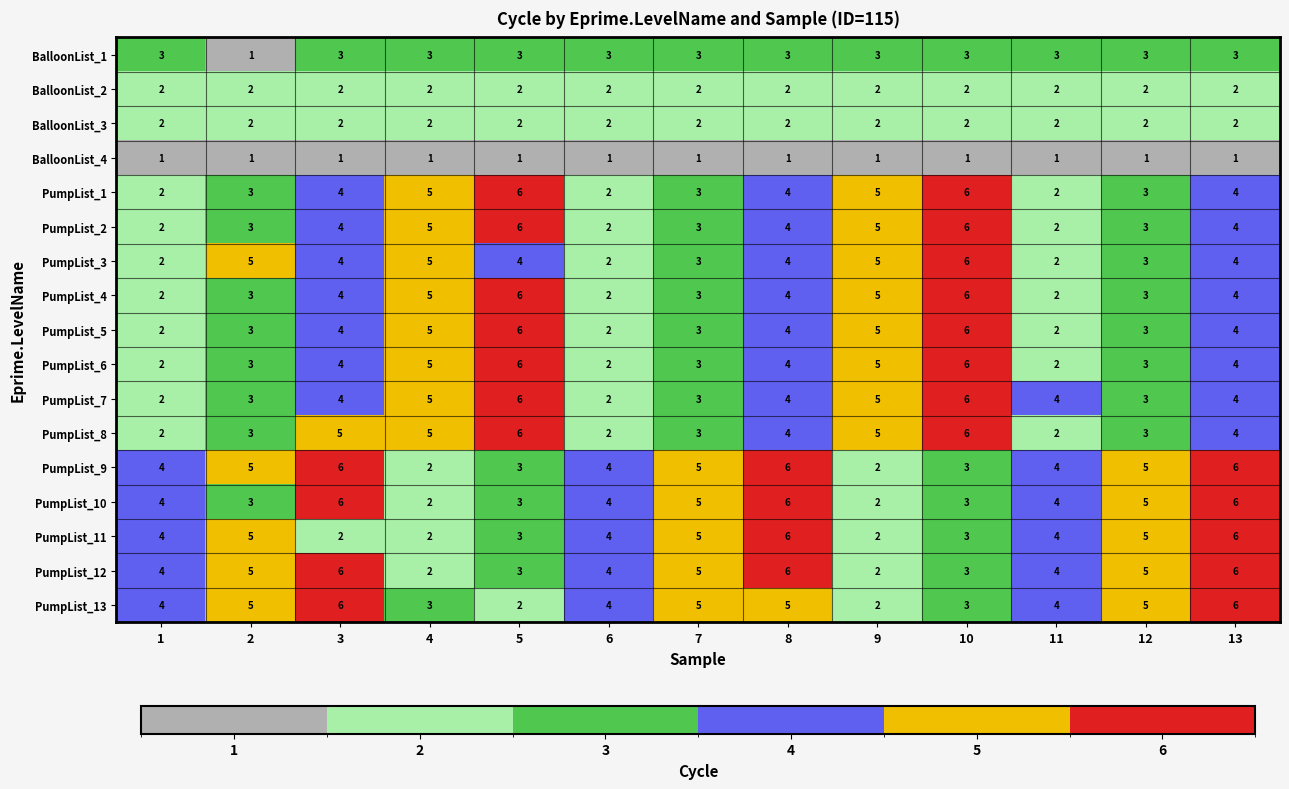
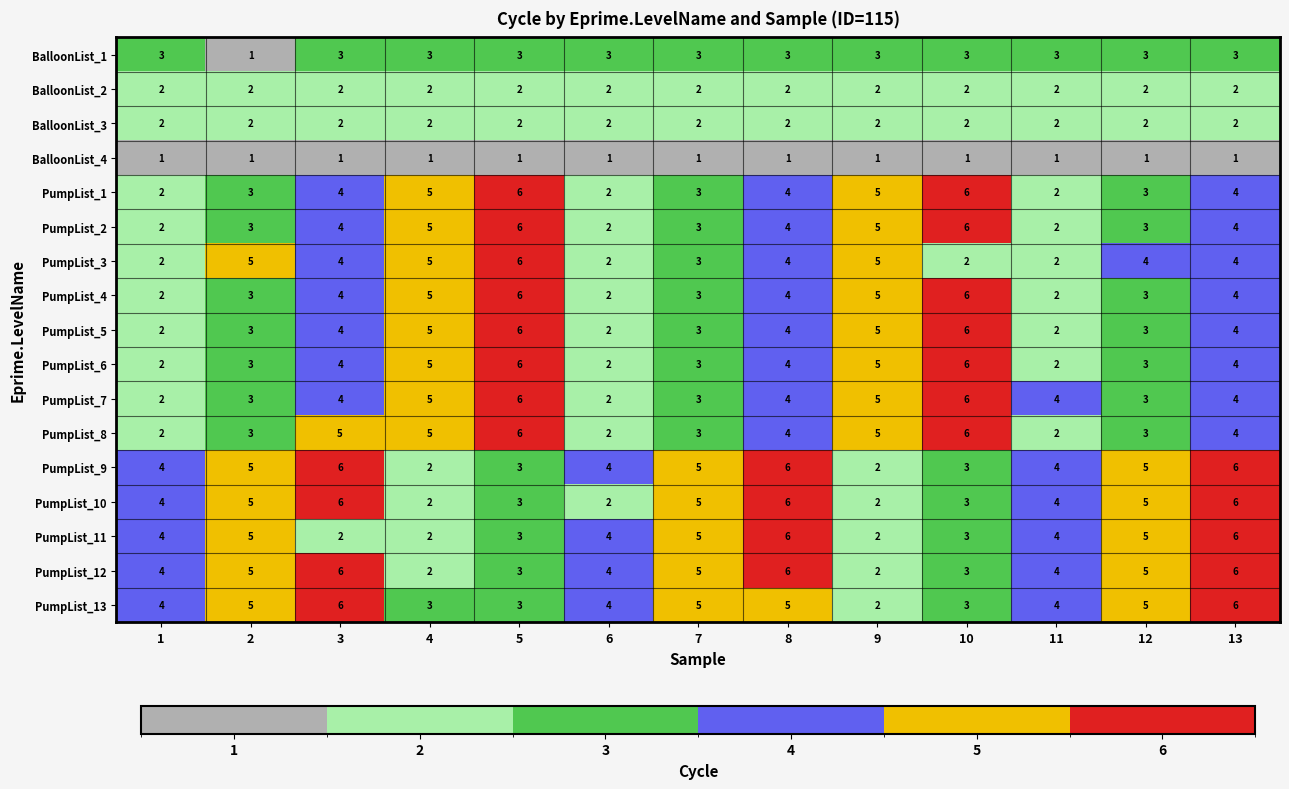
  {
    "PumpList_3": {
      "1": 2,
      "2": 5,
      "3": 4,
      "4": 5,
-     "5": 4,
+     "5": 6,
      "6": 2,
      "7": 3,
      "8": 4,
      "9": 5,
-     "10": 6,
+     "10": 2,
      "11": 2,
-     "12": 3,
+     "12": 4,
      "13": 4
    },
    "PumpList_10": {
      "1": 4,
-     "2": 3,
+     "2": 5,
      "3": 6,
      "4": 2,
      "5": 3,
-     "6": 4,
+     "6": 2,
      "7": 5,
      "8": 6,
      "9": 2,
      "10": 3,
      "11": 4,
      "12": 5,
      "13": 6
    },
    "PumpList_13": {
      "1": 4,
      "2": 5,
      "3": 6,
      "4": 3,
-     "5": 2,
+     "5": 3,
      "6": 4,
      "7": 5,
      "8": 5,
      "9": 2,
      "10": 3,
      "11": 4,
      "12": 5,
      "13": 6
    }
  }
